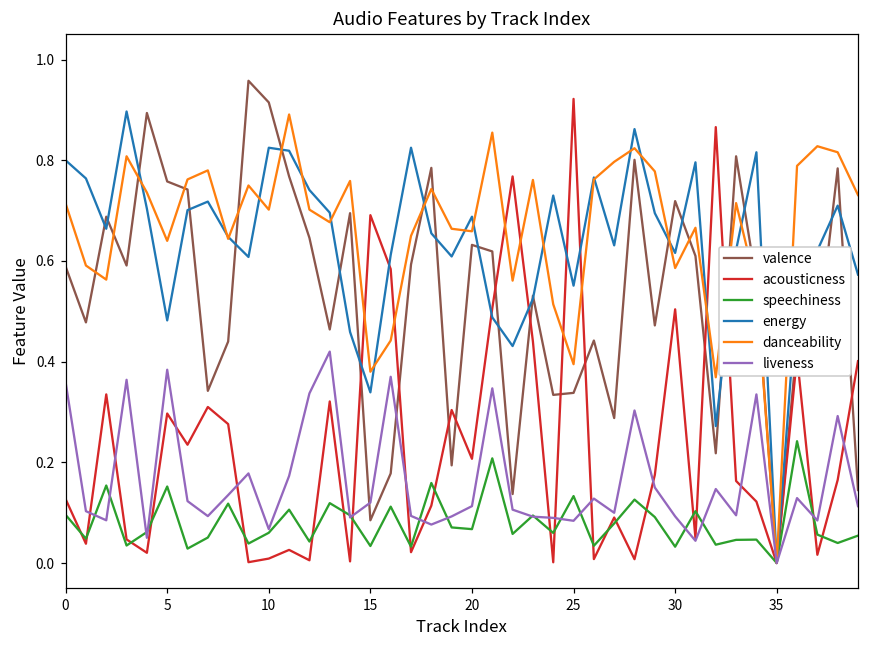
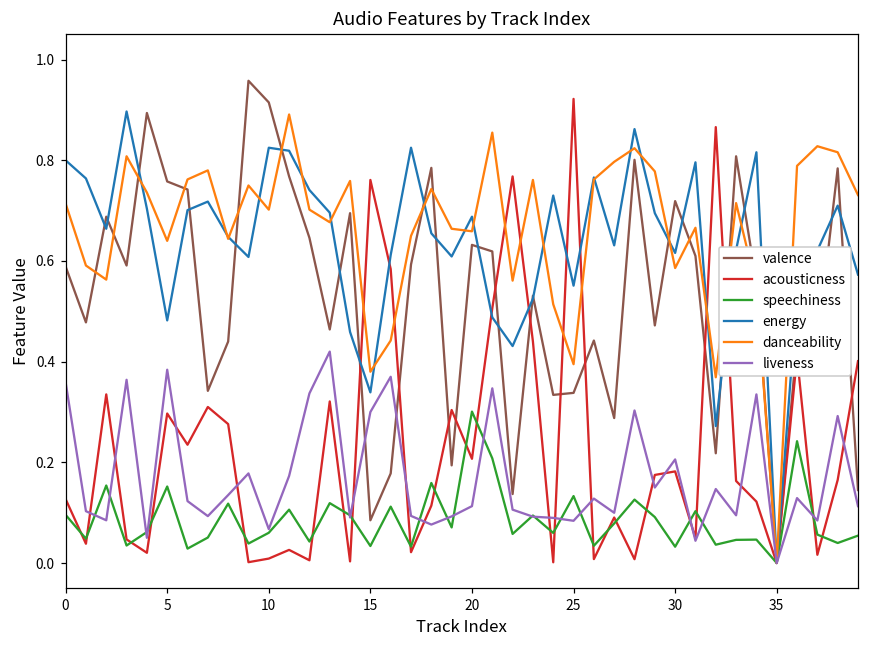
  {
    "valence": {
      "0": 0.59,
      "5": 0.76,
      "10": 0.92,
      "15": 0.08,
      "20": 0.63,
      "25": 0.34,
      "30": 0.72
    },
    "acousticness": {
      "0": 0.13,
      "5": 0.30,
      "10": 0.01,
-     "15": 0.69,
+     "15": 0.76,
      "20": 0.21,
      "25": 0.92,
-     "30": 0.50
+     "30": 0.18
    },
    "speechiness": {
      "0": 0.10,
      "5": 0.15,
      "10": 0.06,
      "15": 0.03,
-     "20": 0.07,
+     "20": 0.30,
      "25": 0.13,
      "30": 0.03
    },
    "energy": {
      "0": 0.80,
      "5": 0.48,
      "10": 0.83,
      "15": 0.34,
      "20": 0.69,
      "25": 0.55,
      "30": 0.62
    },
    "danceability": {
      "0": 0.71,
      "5": 0.64,
      "10": 0.70,
      "15": 0.38,
      "20": 0.66,
      "25": 0.40,
      "30": 0.59
    },
    "liveness": {
      "0": 0.36,
      "5": 0.38,
      "10": 0.07,
-     "15": 0.12,
+     "15": 0.30,
      "20": 0.11,
      "25": 0.08,
-     "30": 0.09
+     "30": 0.21
    }
  }
